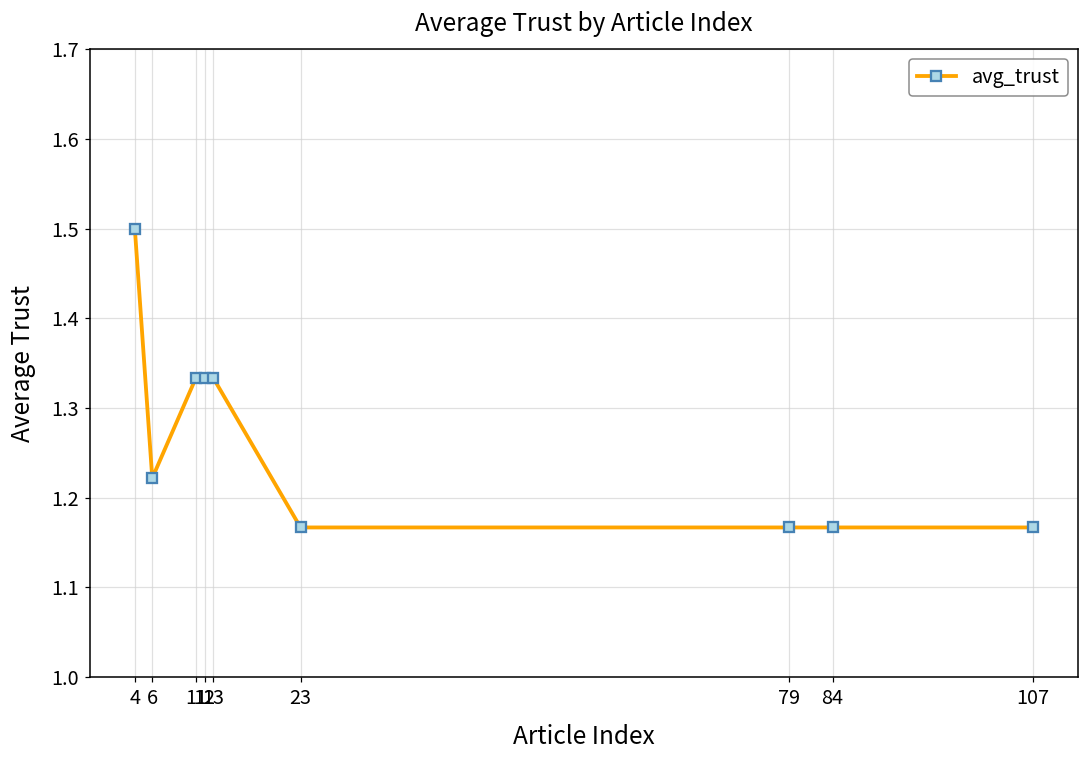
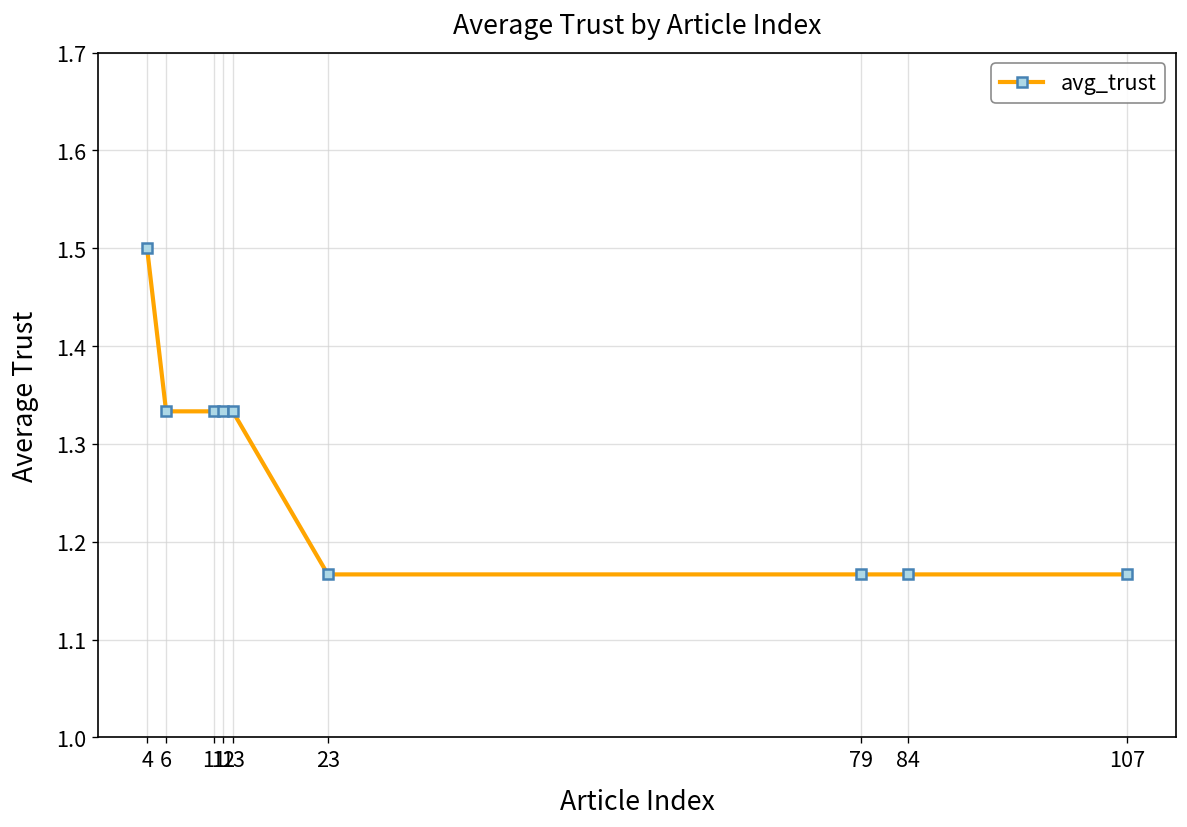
  {
    "4": 1.50,
-   "6": 1.22,
+   "6": 1.33,
    "23": 1.17,
    "79": 1.17,
    "84": 1.17,
    "107": 1.17
  }
